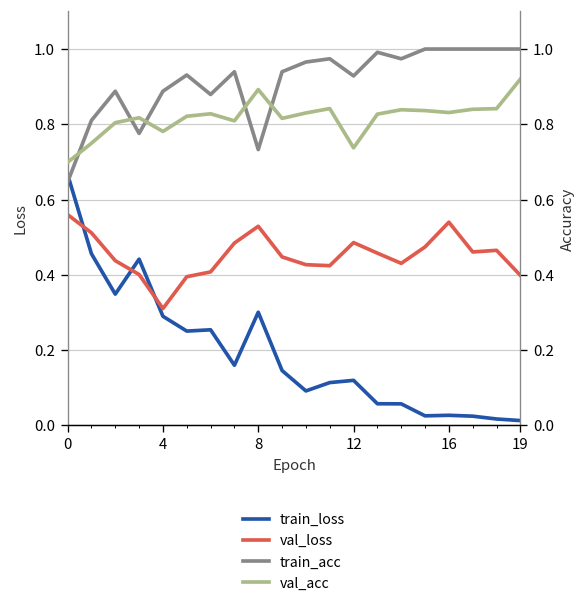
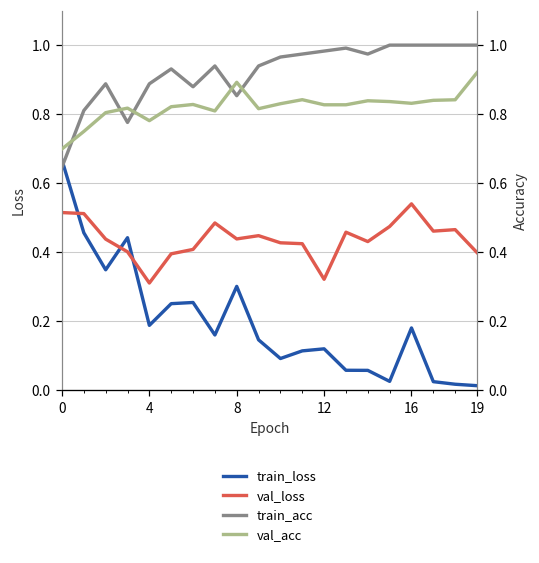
  {
    "train_loss": {
      "0": 0.67,
-     "4": 0.29,
+     "4": 0.19,
      "8": 0.30,
      "12": 0.12,
-     "16": 0.03,
+     "16": 0.18,
      "19": 0.01
    },
    "val_loss": {
-     "0": 0.56,
+     "0": 0.51,
      "4": 0.31,
-     "8": 0.53,
-     "12": 0.49,
+     "8": 0.44,
+     "12": 0.32,
      "16": 0.54,
      "19": 0.40
    },
    "train_acc": {
      "0": 0.65,
      "4": 0.89,
-     "8": 0.73,
-     "12": 0.93,
+     "8": 0.85,
+     "12": 0.98,
      "16": 1.00,
      "19": 1.00
    },
    "val_acc": {
      "0": 0.70,
      "4": 0.78,
      "8": 0.89,
-     "12": 0.74,
+     "12": 0.83,
      "16": 0.83,
      "19": 0.92
    }
  }
